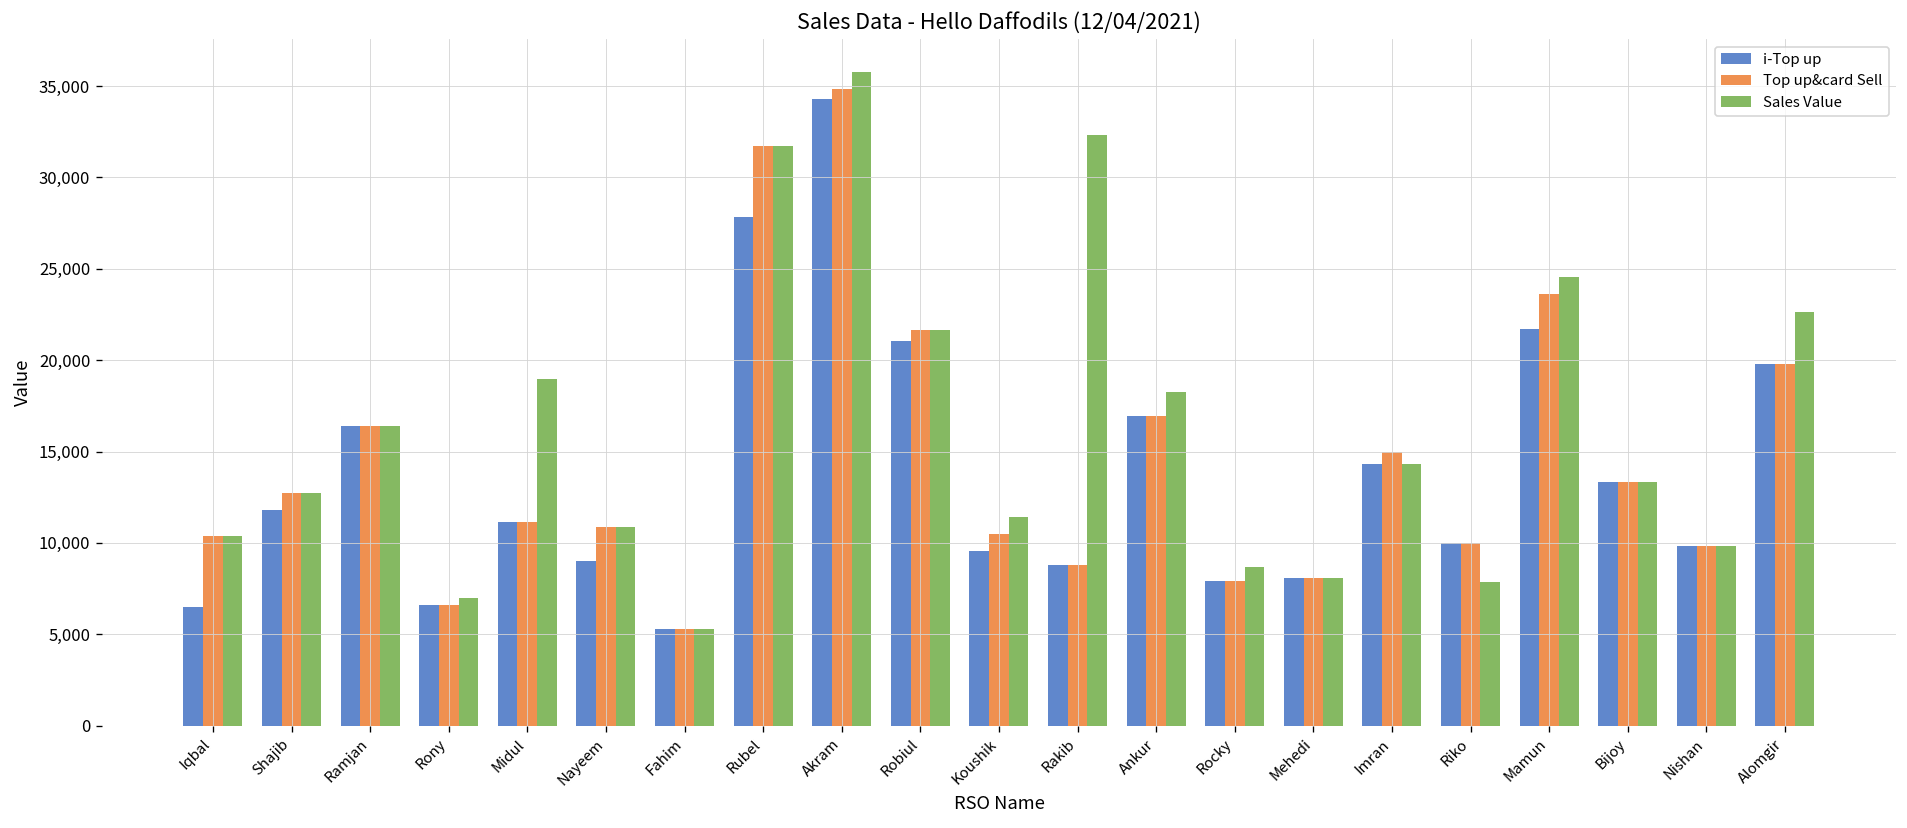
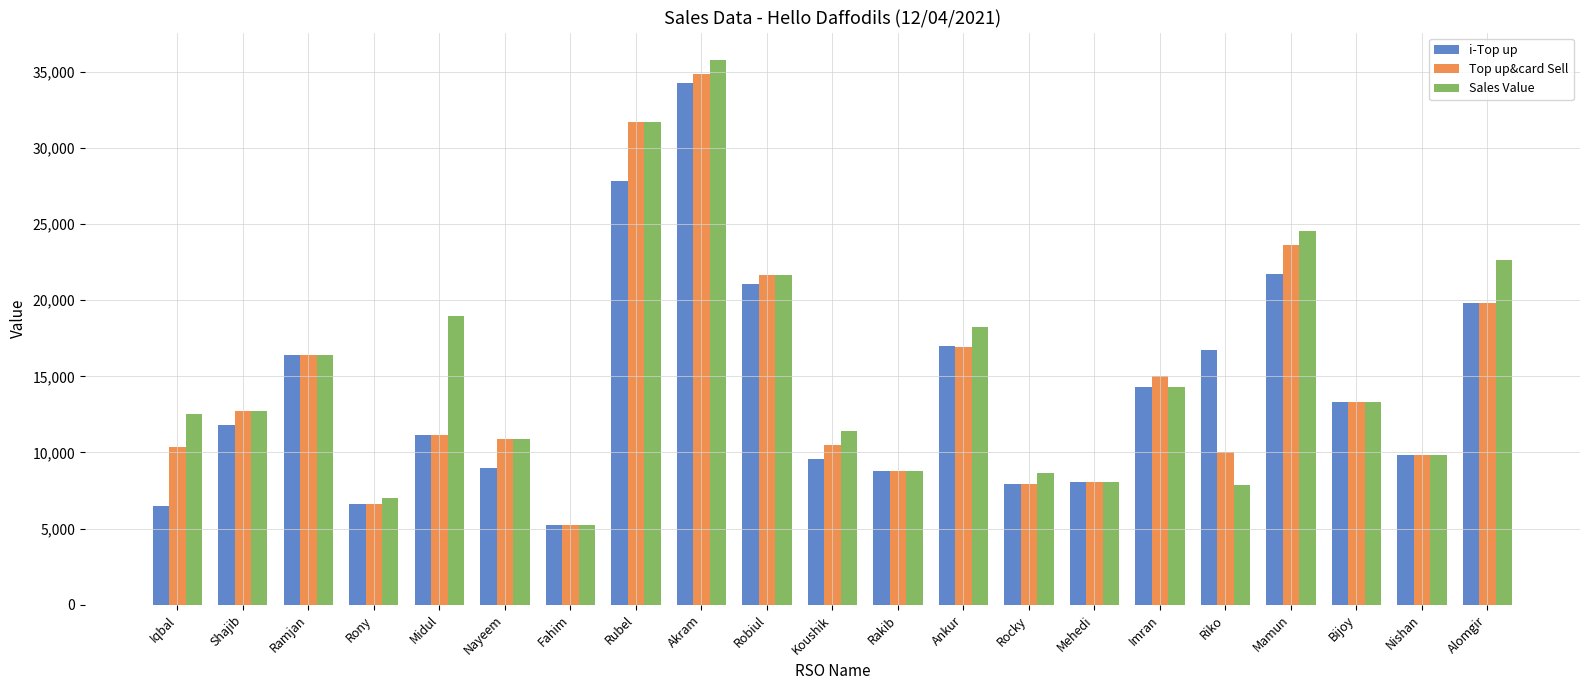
  {
    "i-Top up": {
      "Iqbal": "6,500",
      "Shajib": "11,800",
      "Ramjan": "16,400",
      "Rony": "6,600",
      "Midul": "11,200",
      "Nayeem": "9,000",
      "Fahim": "5,300",
      "Rubel": "27,800",
      "Akram": "34,300",
      "Robiul": "21,000",
      "Koushik": "9,600",
      "Rakib": "8,800",
      "Ankur": "17,000",
      "Rocky": "7,900",
      "Mehedi": "8,100",
      "Imran": "14,300",
-     "Riko": "10,000",
+     "Riko": "16,700",
      "Mamun": "21,700",
      "Bijoy": "13,300",
      "Nishan": "9,900",
      "Alomgir": "19,800"
    },
    "Top up&card Sell": {
      "Iqbal": "10,400",
      "Shajib": "12,700",
      "Ramjan": "16,400",
      "Rony": "6,600",
      "Midul": "11,200",
      "Nayeem": "10,900",
      "Fahim": "5,300",
      "Rubel": "31,700",
      "Akram": "34,800",
      "Robiul": "21,700",
      "Koushik": "10,500",
      "Rakib": "8,800",
      "Ankur": "16,900",
      "Rocky": "7,900",
      "Mehedi": "8,100",
      "Imran": "15,000",
      "Riko": "10,000",
      "Mamun": "23,600",
      "Bijoy": "13,300",
      "Nishan": "9,900",
      "Alomgir": "19,800"
    },
    "Sales Value": {
-     "Iqbal": "10,400",
+     "Iqbal": "12,500",
      "Shajib": "12,700",
      "Ramjan": "16,400",
      "Rony": "7,000",
      "Midul": "19,000",
      "Nayeem": "10,900",
      "Fahim": "5,300",
      "Rubel": "31,700",
      "Akram": "35,800",
      "Robiul": "21,700",
      "Koushik": "11,400",
-     "Rakib": "32,300",
+     "Rakib": "8,800",
      "Ankur": "18,300",
      "Rocky": "8,700",
      "Mehedi": "8,100",
      "Imran": "14,300",
      "Riko": "7,900",
      "Mamun": "24,500",
      "Bijoy": "13,300",
      "Nishan": "9,900",
      "Alomgir": "22,700"
    }
  }
